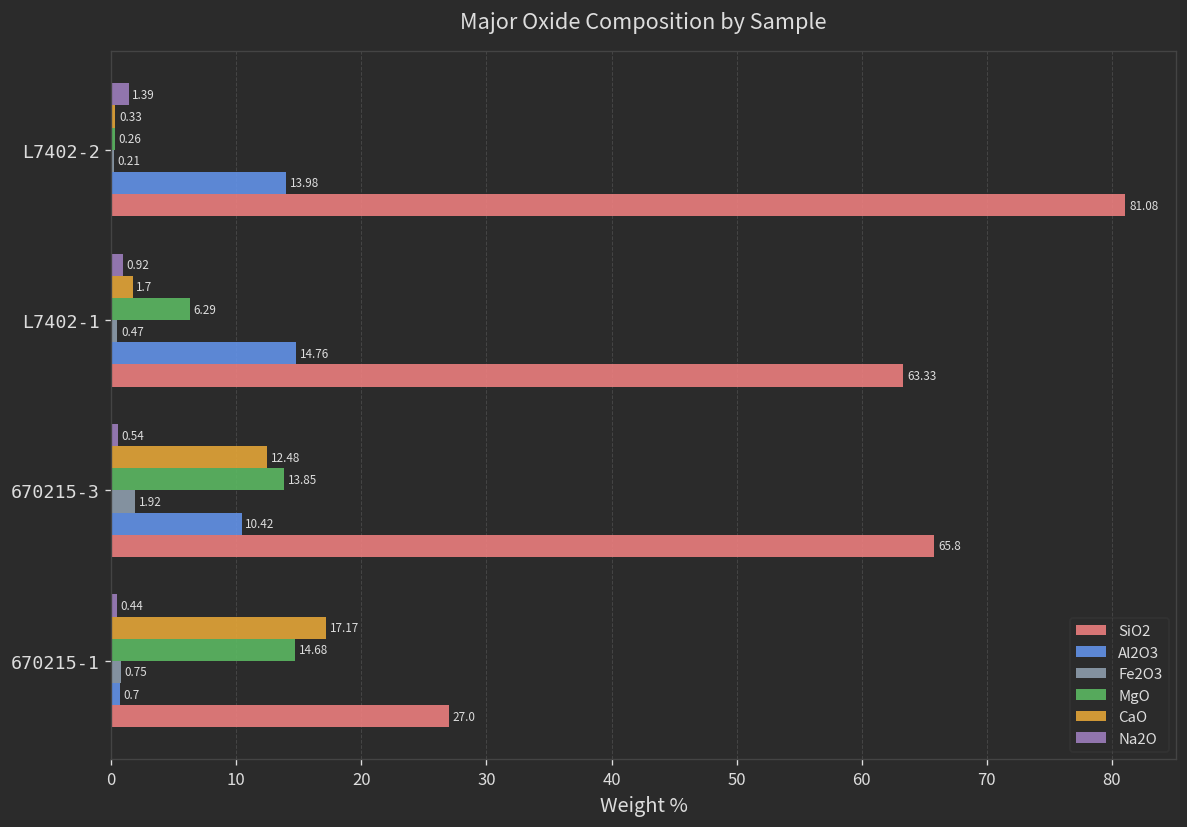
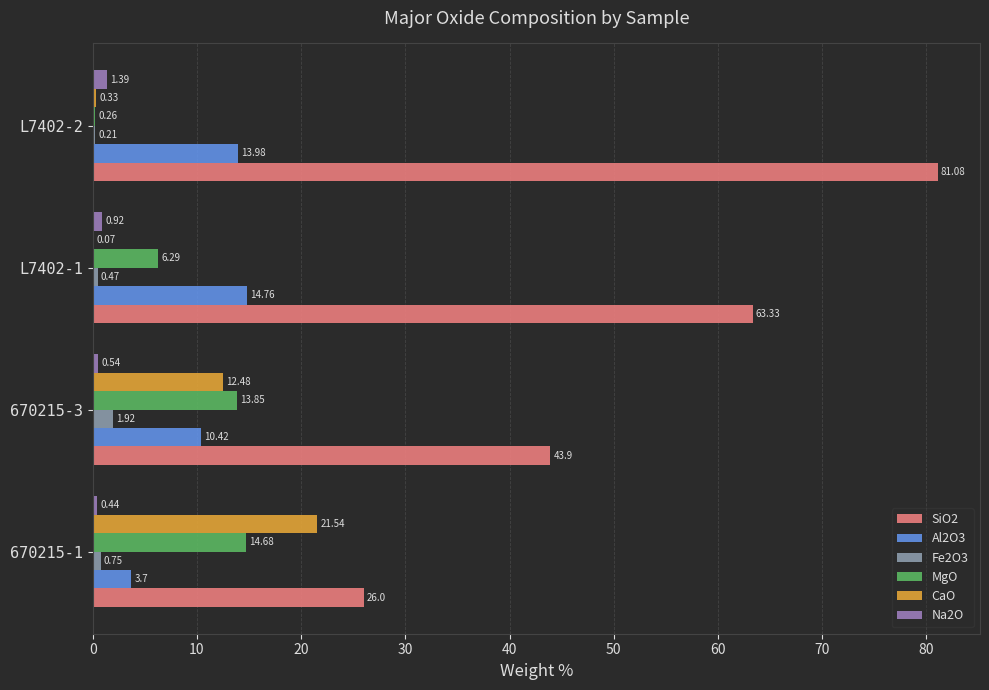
  {
    "SiO2": {
      "L7402-2": 81.08,
      "L7402-1": 63.33,
-     "670215-3": 65.8,
-     "670215-1": 27.0
+     "670215-3": 43.9,
+     "670215-1": 26.0
    },
    "Al2O3": {
      "L7402-2": 13.98,
      "L7402-1": 14.76,
      "670215-3": 10.42,
-     "670215-1": 0.7
+     "670215-1": 3.7
    },
    "MgO": {
      "L7402-2": 0.26,
      "L7402-1": 6.29,
      "670215-3": 13.85,
      "670215-1": 14.68
    },
    "CaO": {
      "L7402-2": 0.33,
-     "L7402-1": 1.7,
+     "L7402-1": 0.07,
      "670215-3": 12.48,
-     "670215-1": 17.17
+     "670215-1": 21.54
    }
  }
